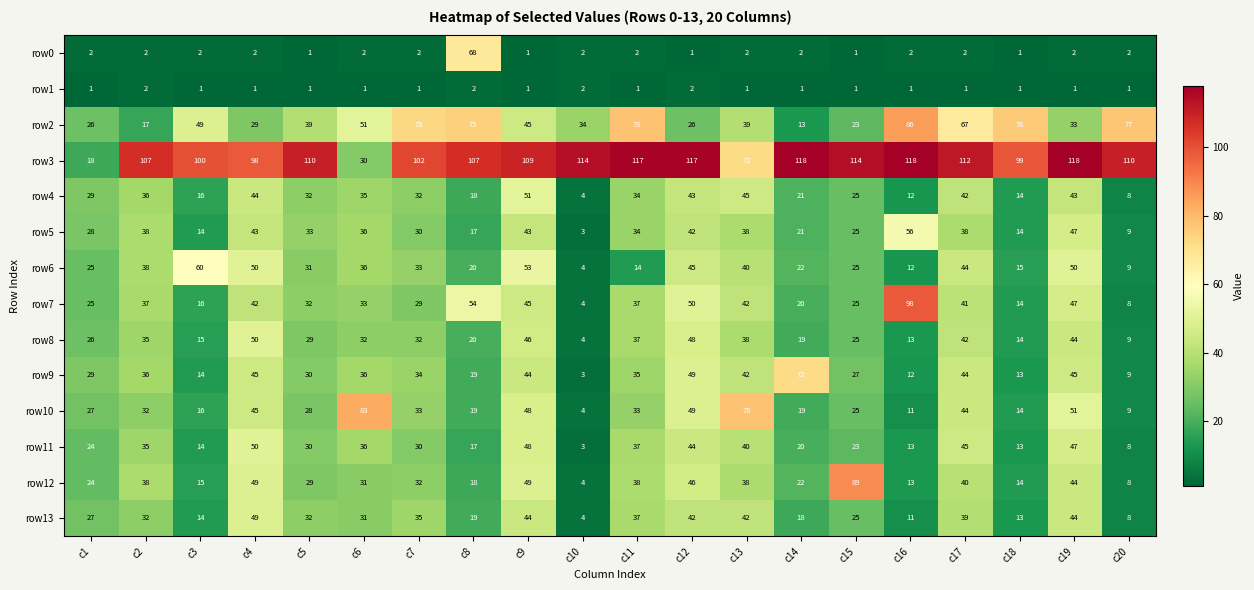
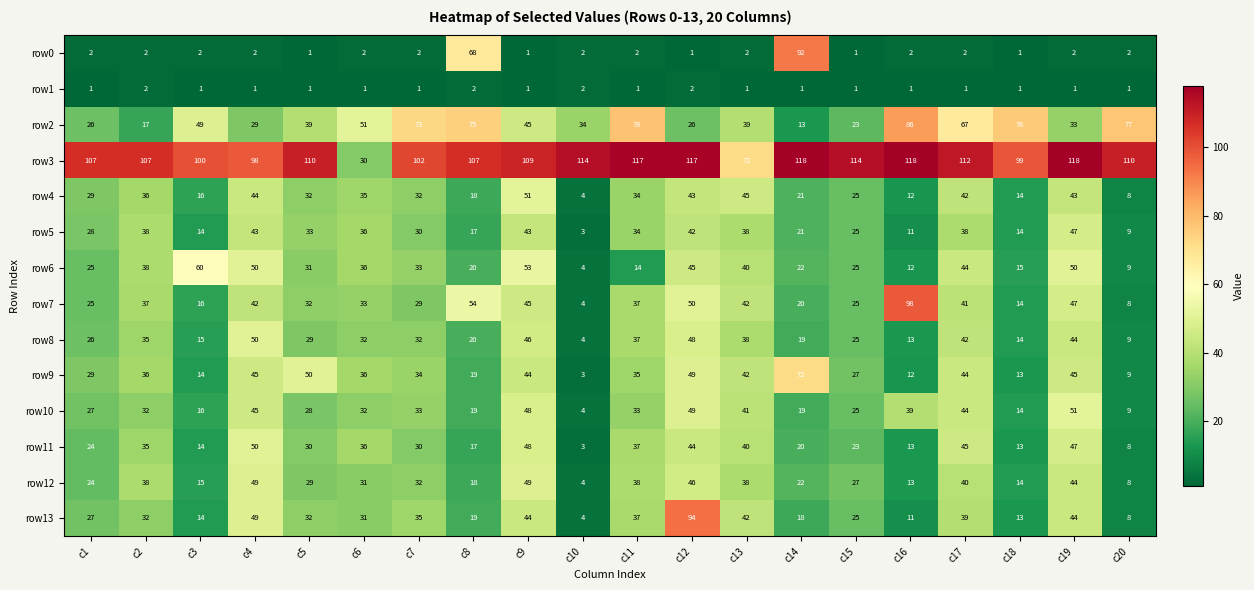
  {
    "row0": {
      "c1": 2,
      "c2": 2,
      "c3": 2,
      "c4": 2,
      "c5": 1,
      "c6": 2,
      "c7": 2,
      "c8": 68,
      "c9": 1,
      "c10": 2,
      "c11": 2,
      "c12": 1,
      "c13": 2,
-     "c14": 2,
+     "c14": 92,
      "c15": 1,
      "c16": 2,
      "c17": 2,
      "c18": 1,
      "c19": 2,
      "c20": 2
    },
    "row3": {
-     "c1": 18,
+     "c1": 107,
      "c2": 107,
      "c3": 100,
      "c4": 98,
      "c5": 110,
      "c6": 30,
      "c7": 102,
      "c8": 107,
      "c9": 109,
      "c10": 114,
      "c11": 117,
      "c12": 117,
      "c13": 72,
      "c14": 118,
      "c15": 114,
      "c16": 118,
      "c17": 112,
      "c18": 99,
      "c19": 118,
      "c20": 110
    },
    "row5": {
      "c1": 28,
      "c2": 38,
      "c3": 14,
      "c4": 43,
      "c5": 33,
      "c6": 36,
      "c7": 30,
      "c8": 17,
      "c9": 43,
      "c10": 3,
      "c11": 34,
      "c12": 42,
      "c13": 38,
      "c14": 21,
      "c15": 25,
-     "c16": 56,
+     "c16": 11,
      "c17": 38,
      "c18": 14,
      "c19": 47,
      "c20": 9
    },
    "row9": {
      "c1": 29,
      "c2": 36,
      "c3": 14,
      "c4": 45,
-     "c5": 30,
+     "c5": 50,
      "c6": 36,
      "c7": 34,
      "c8": 19,
      "c9": 44,
      "c10": 3,
      "c11": 35,
      "c12": 49,
      "c13": 42,
      "c14": 72,
      "c15": 27,
      "c16": 12,
      "c17": 44,
      "c18": 13,
      "c19": 45,
      "c20": 9
    },
    "row10": {
      "c1": 27,
      "c2": 32,
      "c3": 16,
      "c4": 45,
      "c5": 28,
-     "c6": 83,
+     "c6": 32,
      "c7": 33,
      "c8": 19,
      "c9": 48,
      "c10": 4,
      "c11": 33,
      "c12": 49,
-     "c13": 78,
+     "c13": 41,
      "c14": 19,
      "c15": 25,
-     "c16": 11,
+     "c16": 39,
      "c17": 44,
      "c18": 14,
      "c19": 51,
      "c20": 9
    },
    "row12": {
      "c1": 24,
      "c2": 38,
      "c3": 15,
      "c4": 49,
      "c5": 29,
      "c6": 31,
      "c7": 32,
      "c8": 18,
      "c9": 49,
      "c10": 4,
      "c11": 38,
      "c12": 46,
      "c13": 38,
      "c14": 22,
-     "c15": 89,
+     "c15": 27,
      "c16": 13,
      "c17": 40,
      "c18": 14,
      "c19": 44,
      "c20": 8
    },
    "row13": {
      "c1": 27,
      "c2": 32,
      "c3": 14,
      "c4": 49,
      "c5": 32,
      "c6": 31,
      "c7": 35,
      "c8": 19,
      "c9": 44,
      "c10": 4,
      "c11": 37,
-     "c12": 42,
+     "c12": 94,
      "c13": 42,
      "c14": 18,
      "c15": 25,
      "c16": 11,
      "c17": 39,
      "c18": 13,
      "c19": 44,
      "c20": 8
    }
  }
